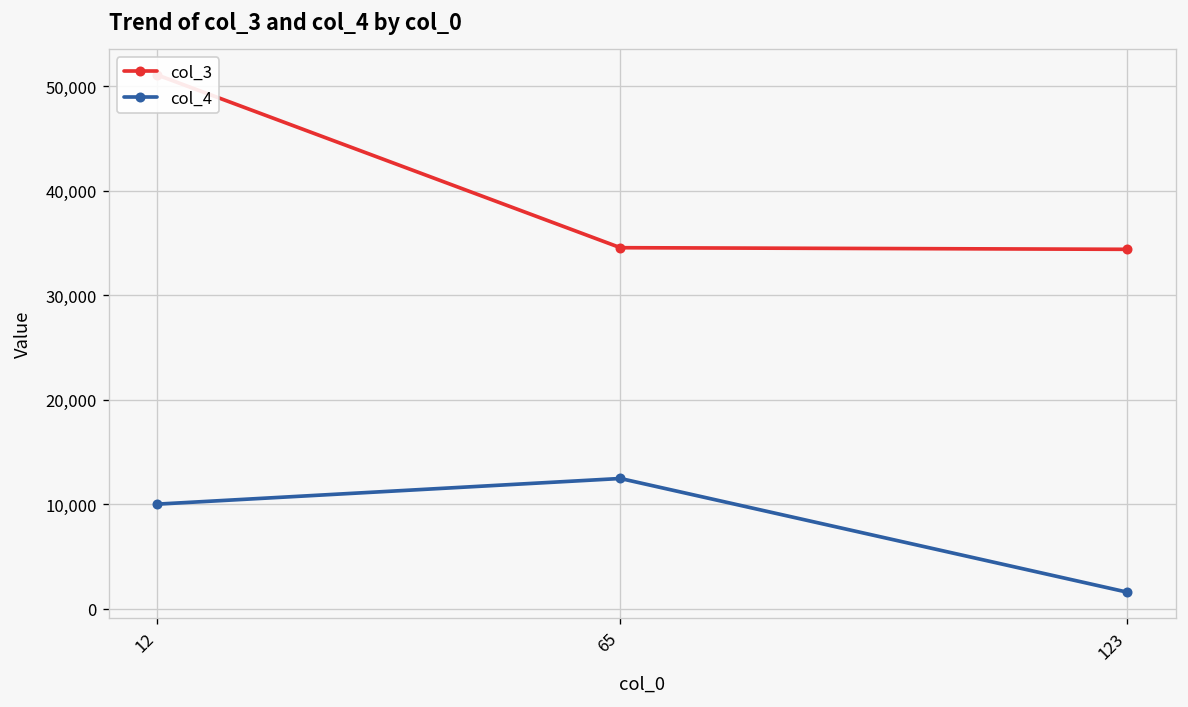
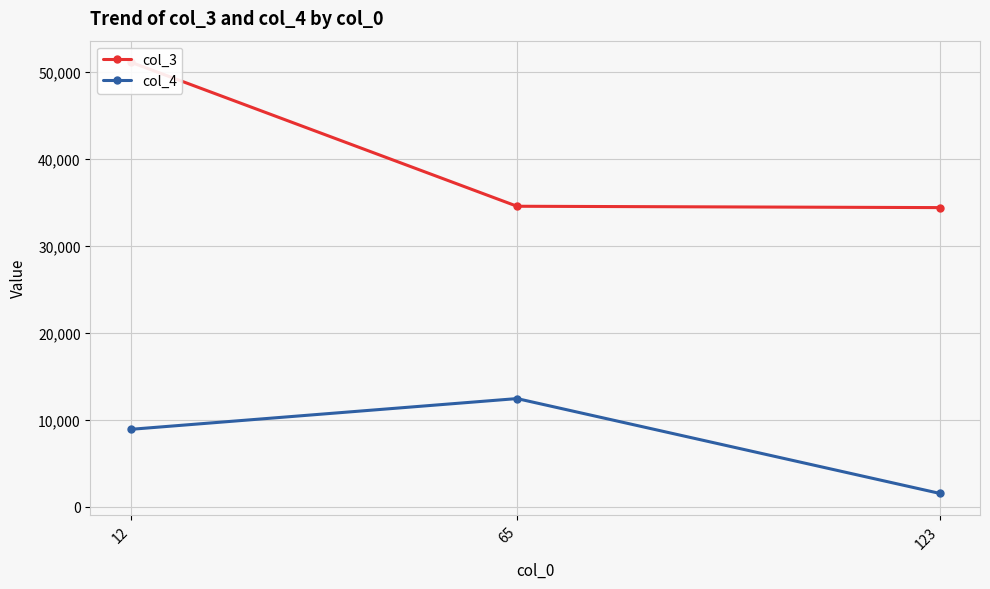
  {
    "col_3": {
      "65": "35,000",
      "123": "34,000"
    },
    "col_4": {
-     "12": "10,000",
+     "12": "9,000",
      "65": "12,000",
      "123": "2,000"
    }
  }
